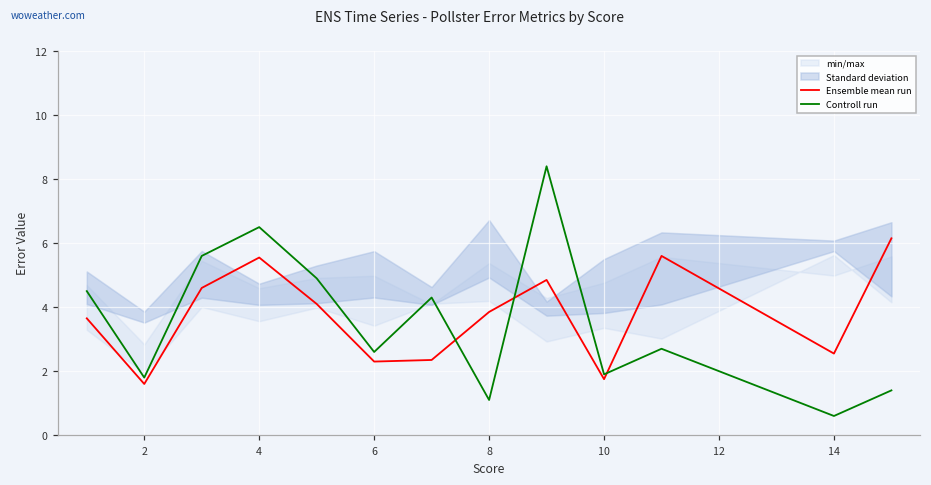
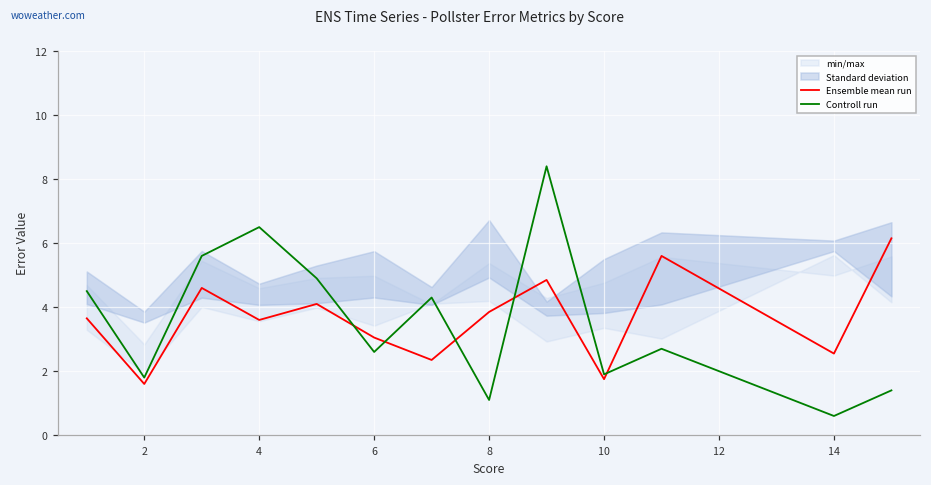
  {
    "Ensemble mean run": {
      "2": 1.6,
-     "4": 5.6,
-     "6": 2.3,
+     "4": 3.6,
+     "6": 3.1,
      "8": 3.9,
      "10": 1.8,
      "14": 2.6
    },
    "Controll run": {
      "2": 1.8,
      "4": 6.5,
      "6": 2.6,
      "8": 1.1,
      "10": 1.9,
      "14": 0.6
    }
  }
